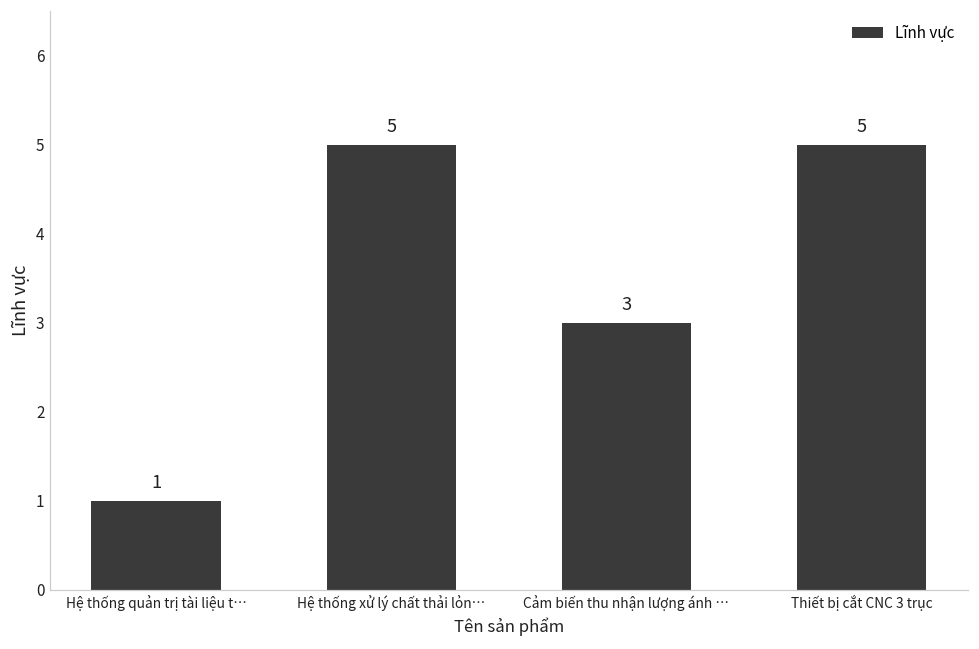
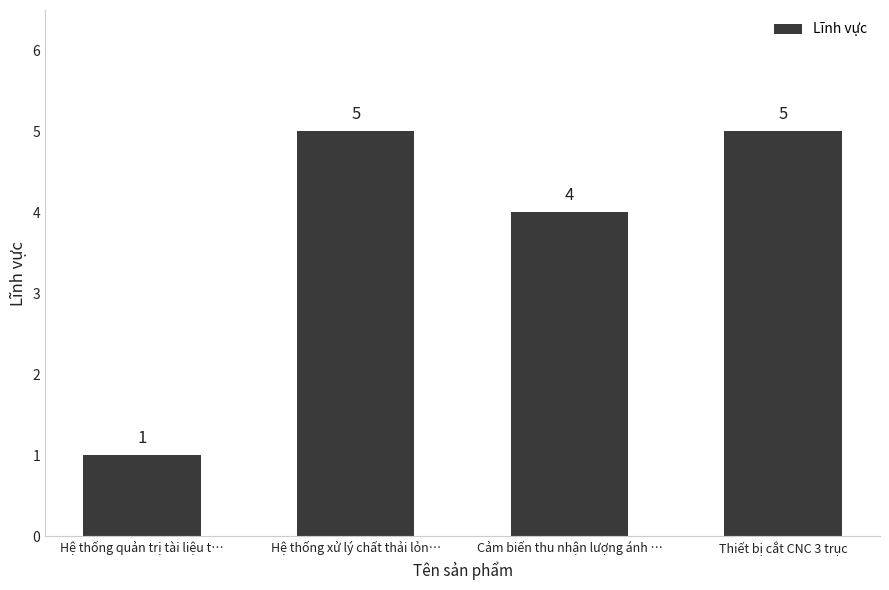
  {
    "Hệ thống quản trị tài liệu t…": 1,
    "Hệ thống xử lý chất thải lỏn…": 5,
-   "Cảm biến thu nhận lượng ánh …": 3,
+   "Cảm biến thu nhận lượng ánh …": 4,
    "Thiết bị cắt CNC 3 trục": 5
  }
